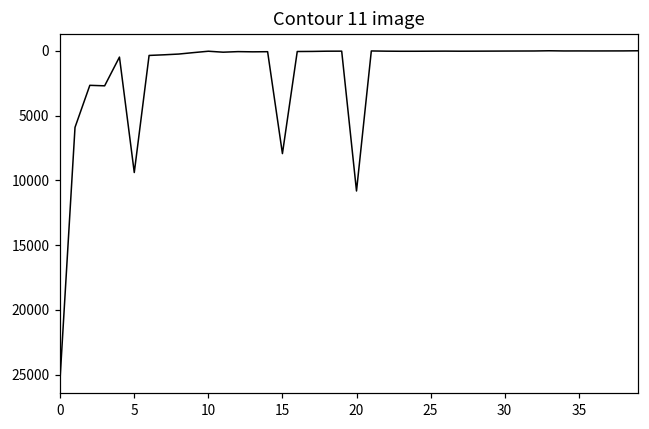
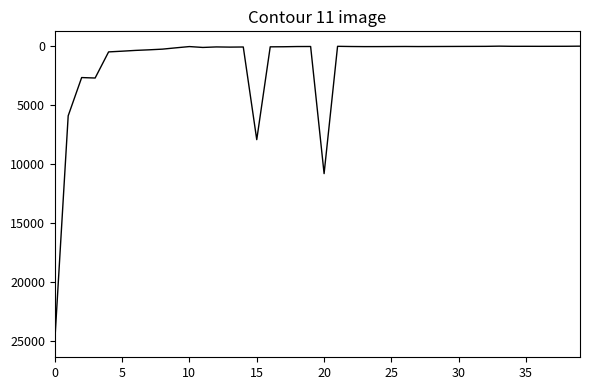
  {
    "0": 25200,
-   "5": 9400,
+   "5": 400,
    "10": 0,
    "15": 7900,
    "20": 10800,
    "25": 0,
    "30": 0,
    "35": 0
  }
